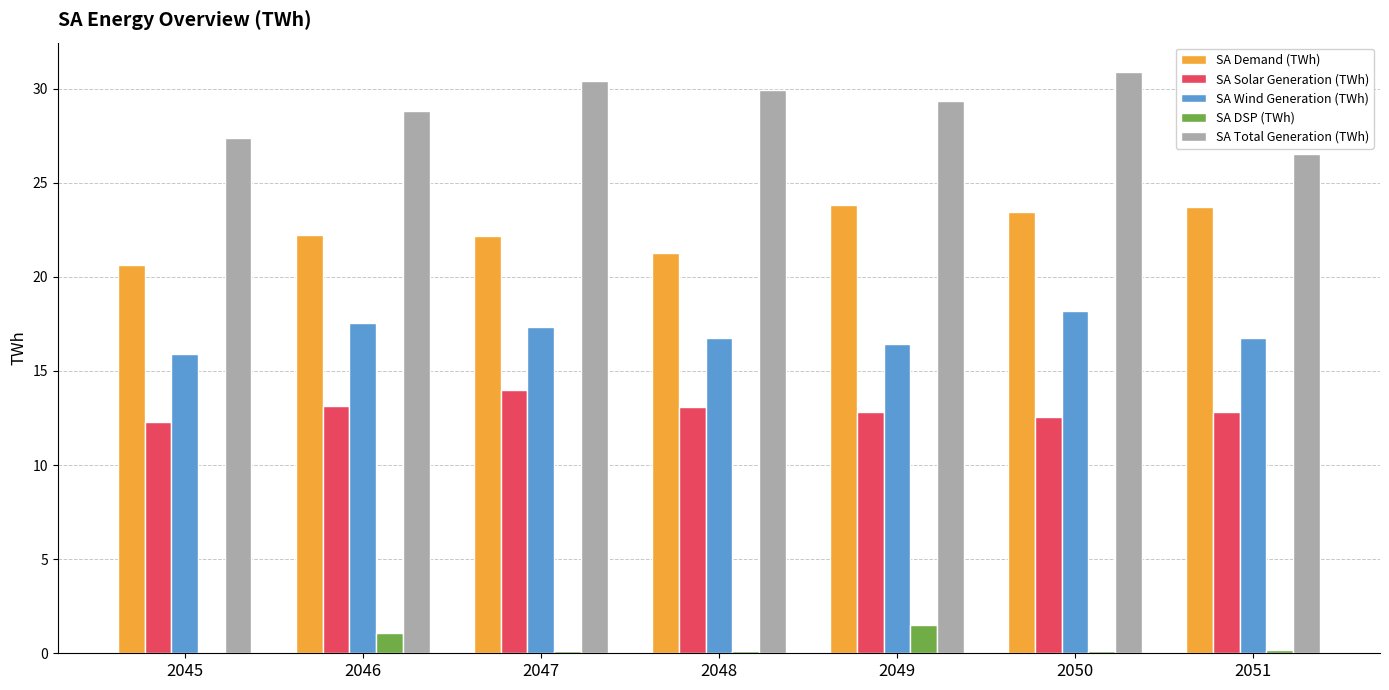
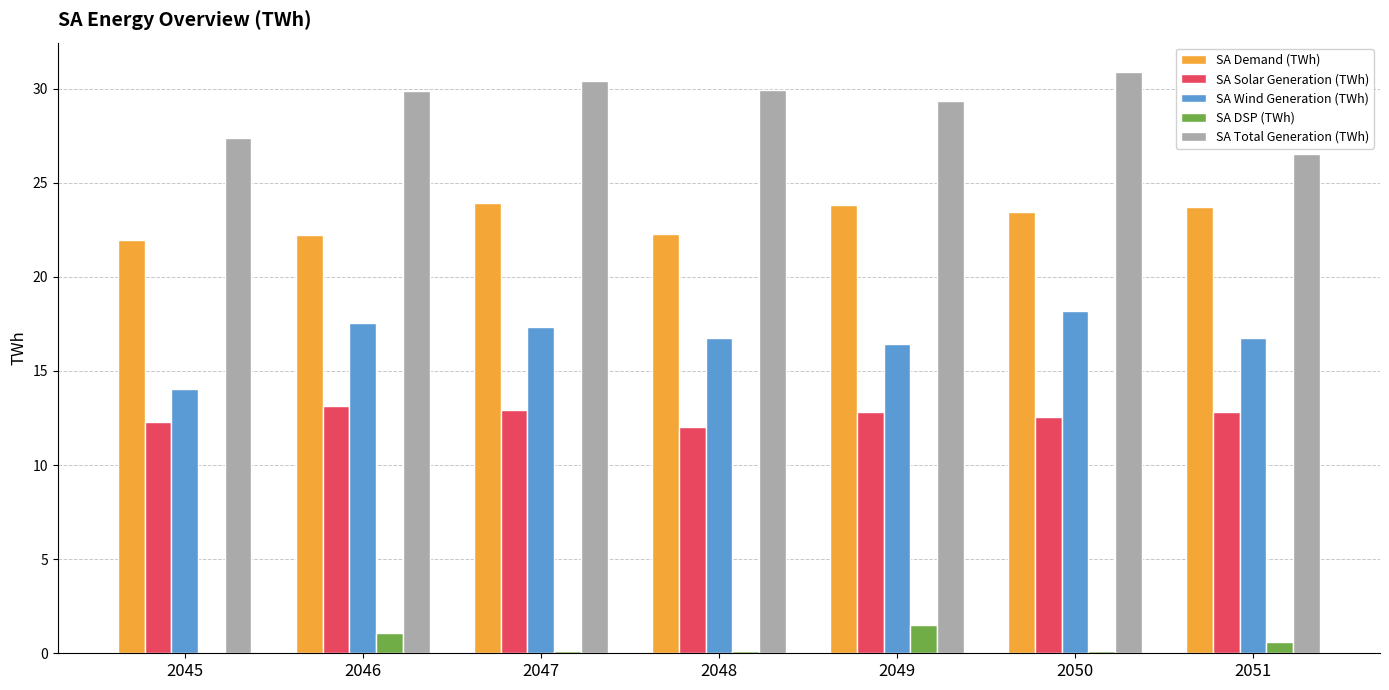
  {
    "SA Demand (TWh)": {
-     "2045": 20.6,
+     "2045": 22.0,
      "2046": 22.2,
-     "2047": 22.2,
-     "2048": 21.3,
+     "2047": 23.9,
+     "2048": 22.3,
      "2049": 23.8,
      "2050": 23.5,
      "2051": 23.7
    },
    "SA Solar Generation (TWh)": {
      "2045": 12.3,
      "2046": 13.1,
-     "2047": 14.0,
-     "2048": 13.1,
+     "2047": 12.9,
+     "2048": 12.0,
      "2049": 12.8,
      "2050": 12.6,
      "2051": 12.8
    },
    "SA Wind Generation (TWh)": {
-     "2045": 15.9,
+     "2045": 14.1,
      "2046": 17.5,
      "2047": 17.4,
      "2048": 16.7,
      "2049": 16.4,
      "2050": 18.2,
      "2051": 16.8
    },
    "SA DSP (TWh)": {
      "2046": 1.1,
      "2049": 1.5,
      "2050": 0.1,
-     "2051": 0.1
+     "2051": 0.6
    },
    "SA Total Generation (TWh)": {
      "2045": 27.4,
-     "2046": 28.8,
+     "2046": 29.9,
      "2047": 30.4,
      "2048": 29.9,
      "2049": 29.4,
      "2050": 30.9,
      "2051": 26.5
    }
  }
